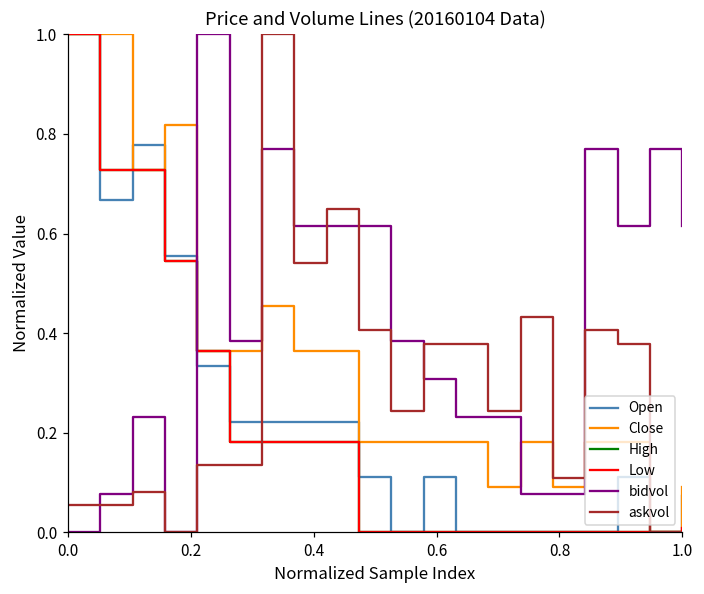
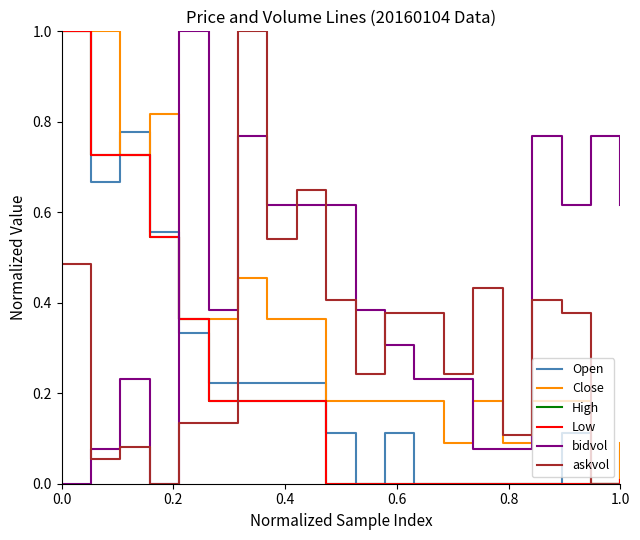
  {
    "Open": {
      "1.0": 0.07
    },
    "Close": {
      "1.0": 0.09
    },
    "Low": {
      "1.0": 0.01
    },
    "bidvol": {
      "0.0": 0.00,
      "1.0": 0.62
    },
    "askvol": {
-     "0.0": 0.05
+     "0.0": 0.49
    }
  }
